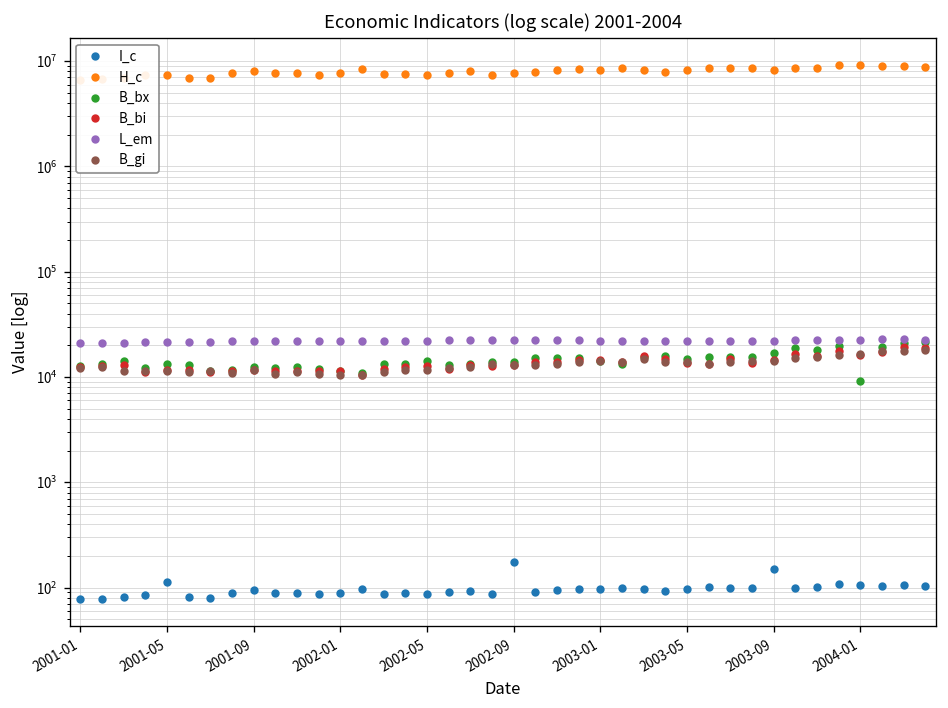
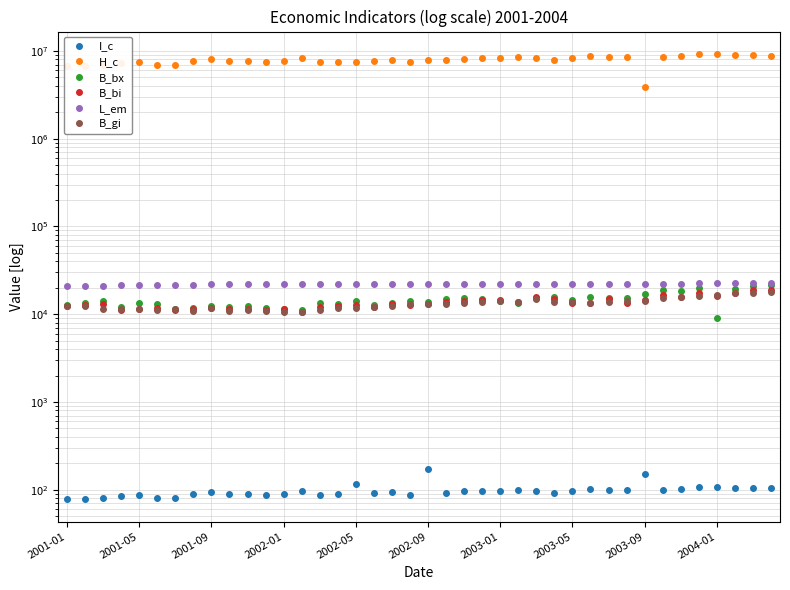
  {
    "I_c": {
      "2001-01": 80,
-     "2001-05": 110,
+     "2001-05": 90,
      "2001-09": 100,
      "2002-01": 90,
-     "2002-05": 90,
+     "2002-05": 120,
      "2002-09": 170,
      "2003-01": 100,
      "2003-05": 100,
      "2003-09": 150,
      "2004-01": 110
    },
    "H_c": {
      "2001-05": 7000000,
      "2001-09": 8000000,
      "2002-01": 8000000,
      "2002-05": 7000000,
      "2002-09": 8000000,
      "2003-01": 8000000,
      "2003-05": 8000000,
-     "2003-09": 8000000,
+     "2003-09": 4000000,
      "2004-01": 9000000
    },
    "B_bx": {
      "2001-05": 13000,
      "2002-05": 14000,
      "2002-09": 14000,
      "2003-09": 17000,
      "2004-01": 9000
    },
    "B_bi": {
      "2002-05": 13000
    },
    "L_em": {
      "2001-01": 21000,
      "2001-05": 22000,
      "2001-09": 22000,
      "2002-01": 22000,
      "2002-05": 22000,
      "2002-09": 22000,
      "2003-01": 22000,
      "2003-05": 22000,
      "2003-09": 22000,
      "2004-01": 23000
    },
    "B_gi": {
      "2002-01": 10000,
      "2002-05": 12000
    }
  }
